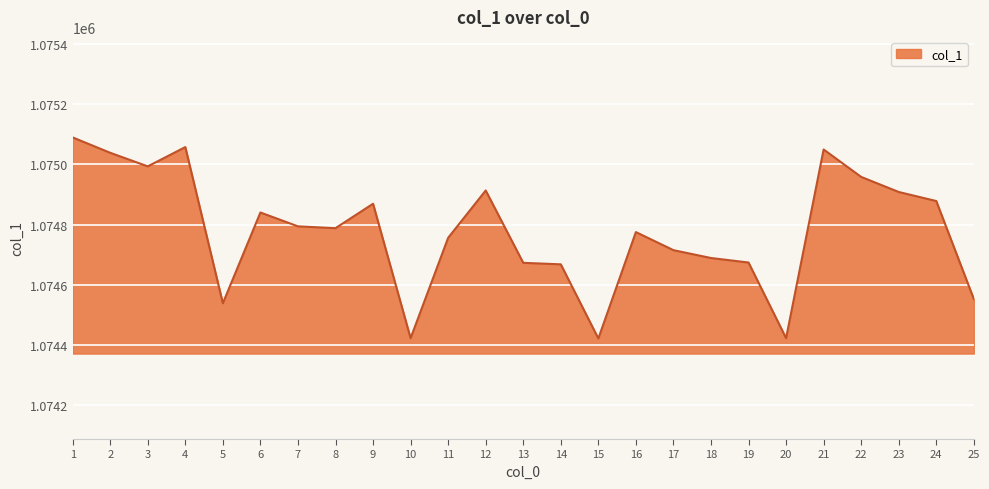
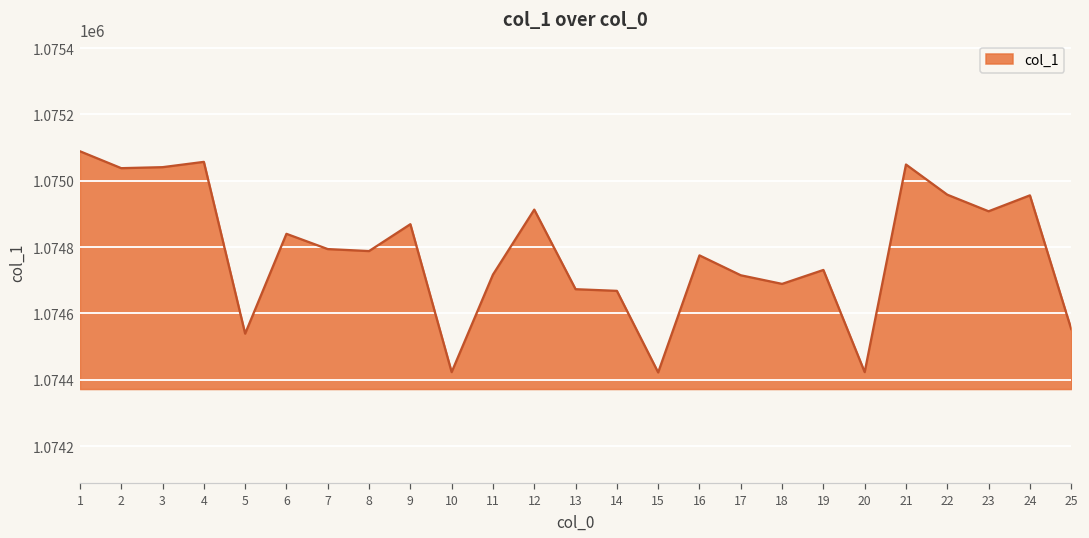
  {
    "1": 1075090,
    "2": 1075040,
-   "3": 1074990,
+   "3": 1075040,
    "4": 1075060,
    "5": 1074540,
    "6": 1074840,
    "7": 1074790,
    "8": 1074790,
    "9": 1074870,
    "10": 1074420,
-   "11": 1074760,
+   "11": 1074720,
    "12": 1074910,
    "13": 1074670,
    "14": 1074670,
    "15": 1074420,
    "16": 1074780,
    "17": 1074720,
    "18": 1074690,
-   "19": 1074670,
+   "19": 1074730,
    "20": 1074420,
    "21": 1075050,
    "22": 1074960,
    "23": 1074910,
-   "24": 1074880,
+   "24": 1074960,
    "25": 1074550
  }
